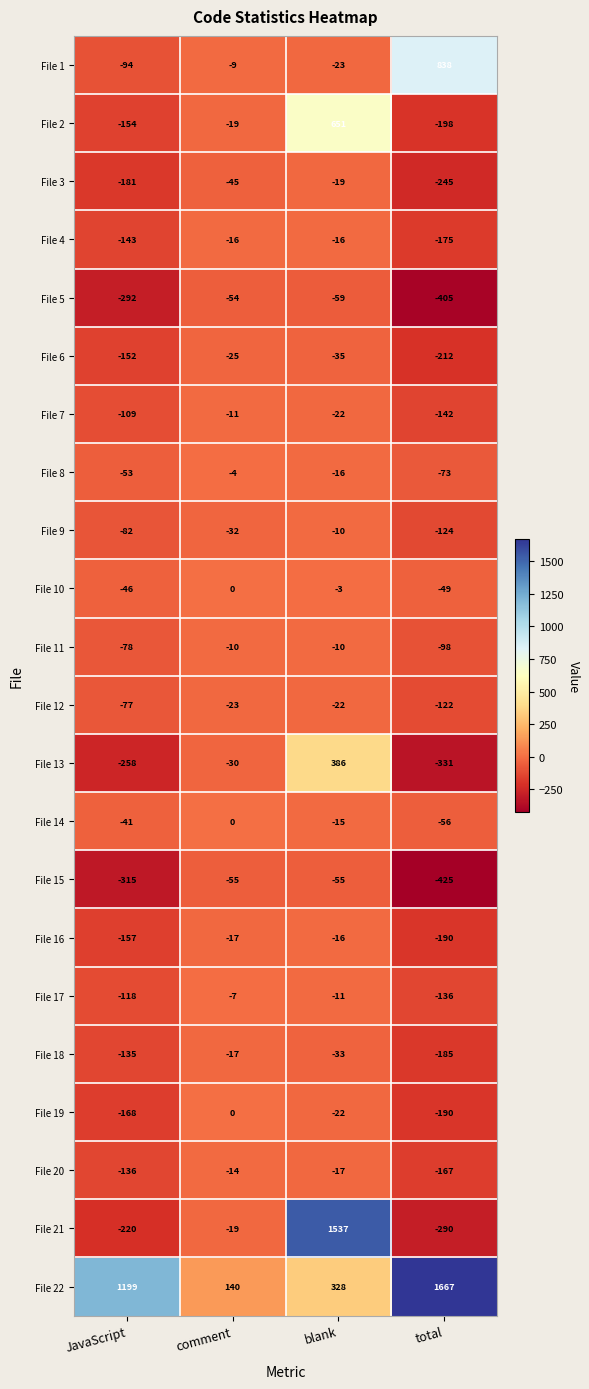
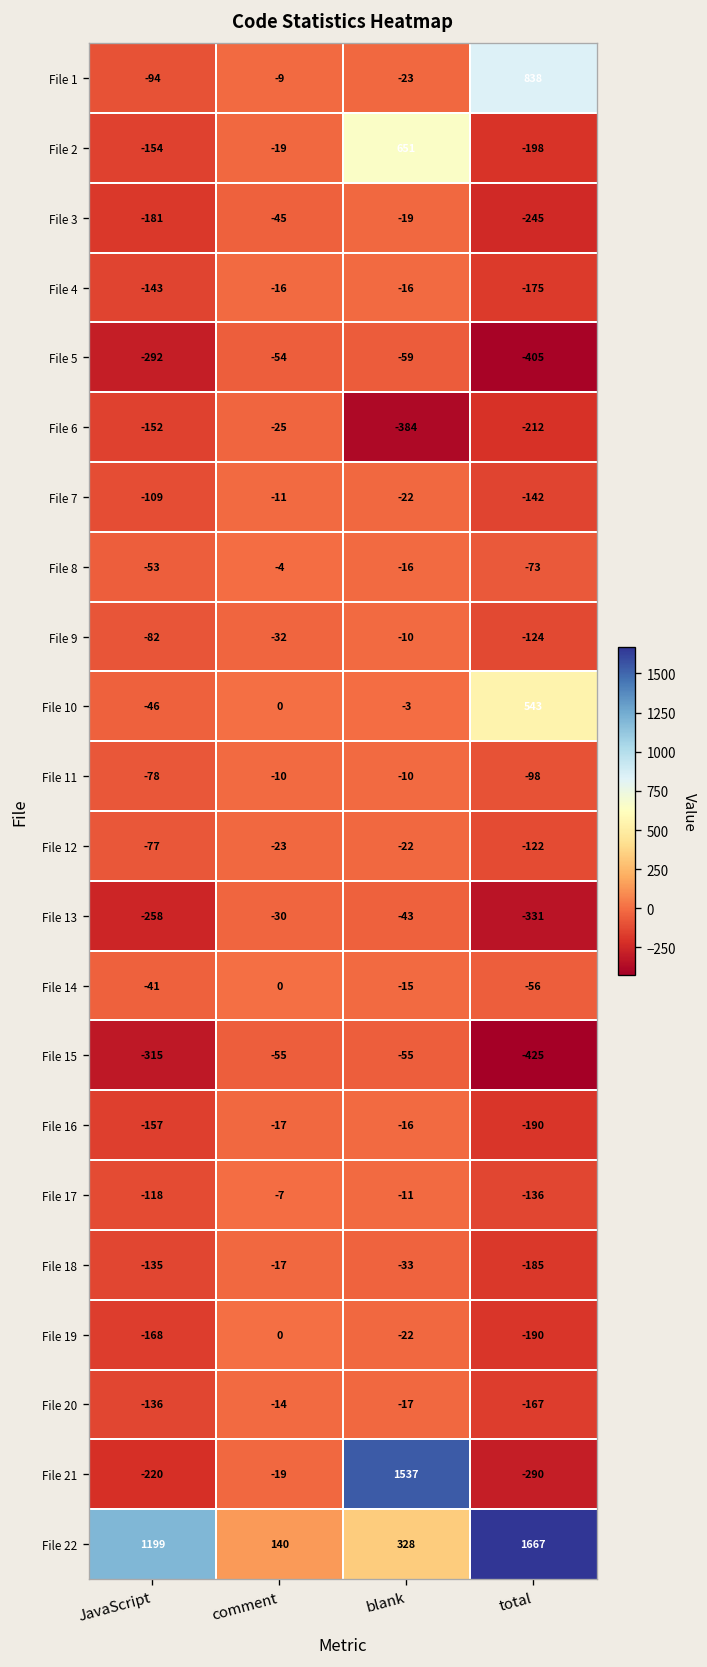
  {
    "File 1": {
      "JavaScript": -94,
      "comment": -9,
      "blank": -23
    },
    "File 2": {
      "JavaScript": -154,
      "comment": -19,
      "blank": 651,
      "total": -198
    },
    "File 3": {
      "JavaScript": -181,
      "comment": -45,
      "blank": -19,
      "total": -245
    },
    "File 4": {
      "JavaScript": -143,
      "comment": -16,
      "blank": -16,
      "total": -175
    },
    "File 5": {
      "JavaScript": -292,
      "comment": -54,
      "blank": -59,
      "total": -405
    },
    "File 6": {
      "JavaScript": -152,
      "comment": -25,
-     "blank": -35,
+     "blank": -384,
      "total": -212
    },
    "File 7": {
      "JavaScript": -109,
      "comment": -11,
      "blank": -22,
      "total": -142
    },
    "File 8": {
      "JavaScript": -53,
      "comment": -4,
      "blank": -16,
      "total": -73
    },
    "File 9": {
      "JavaScript": -82,
      "comment": -32,
      "blank": -10,
      "total": -124
    },
    "File 10": {
      "JavaScript": -46,
      "comment": 0,
      "blank": -3,
-     "total": -49
+     "total": 543
    },
    "File 11": {
      "JavaScript": -78,
      "comment": -10,
      "blank": -10,
      "total": -98
    },
    "File 12": {
      "JavaScript": -77,
      "comment": -23,
      "blank": -22,
      "total": -122
    },
    "File 13": {
      "JavaScript": -258,
      "comment": -30,
-     "blank": 386,
+     "blank": -43,
      "total": -331
    },
    "File 14": {
      "JavaScript": -41,
      "comment": 0,
      "blank": -15,
      "total": -56
    },
    "File 15": {
      "JavaScript": -315,
      "comment": -55,
      "blank": -55,
      "total": -425
    },
    "File 16": {
      "JavaScript": -157,
      "comment": -17,
      "blank": -16,
      "total": -190
    },
    "File 17": {
      "JavaScript": -118,
      "comment": -7,
      "blank": -11,
      "total": -136
    },
    "File 18": {
      "JavaScript": -135,
      "comment": -17,
      "blank": -33,
      "total": -185
    },
    "File 19": {
      "JavaScript": -168,
      "comment": 0,
      "blank": -22,
      "total": -190
    },
    "File 20": {
      "JavaScript": -136,
      "comment": -14,
      "blank": -17,
      "total": -167
    },
    "File 21": {
      "JavaScript": -220,
      "comment": -19,
      "blank": 1537,
      "total": -290
    },
    "File 22": {
      "JavaScript": 1199,
      "comment": 140,
      "blank": 328,
      "total": 1667
    }
  }
